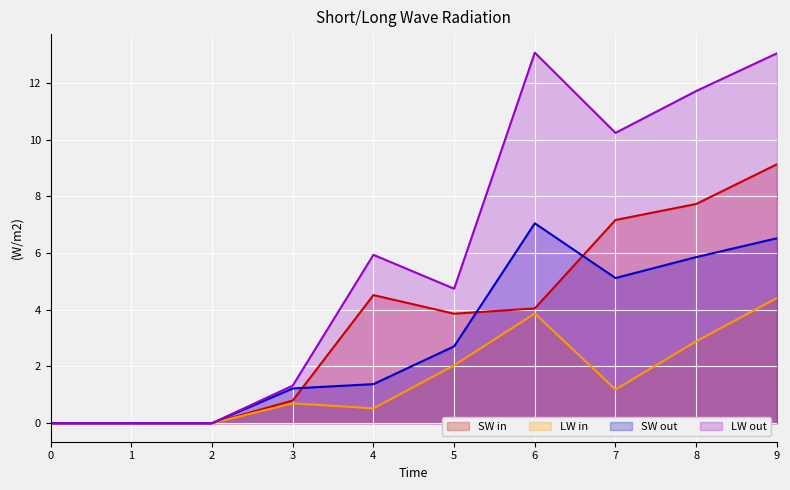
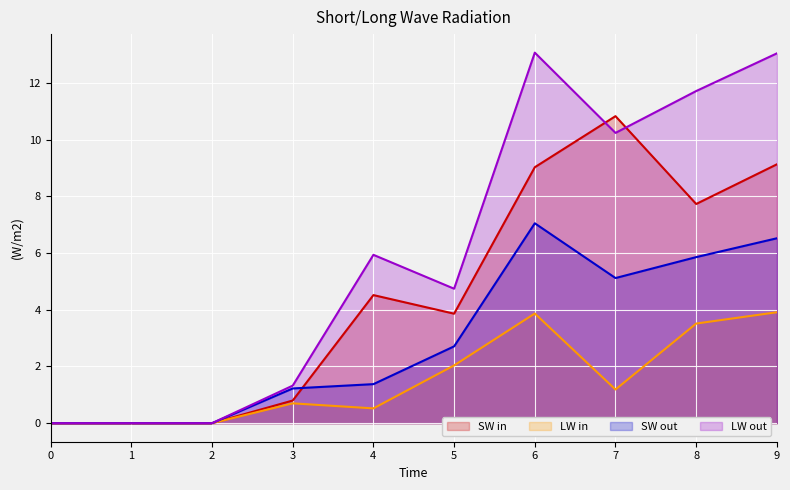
  {
    "SW in": {
      "3": 0.8,
      "4": 4.5,
      "5": 3.9,
-     "6": 4.0,
-     "7": 7.2,
+     "6": 9.0,
+     "7": 10.8,
      "8": 7.7,
      "9": 9.1
    },
    "LW in": {
      "3": 0.7,
      "4": 0.5,
      "5": 2.0,
      "6": 3.9,
      "7": 1.2,
-     "8": 2.9,
-     "9": 4.4
+     "8": 3.5,
+     "9": 3.9
    }
  }
